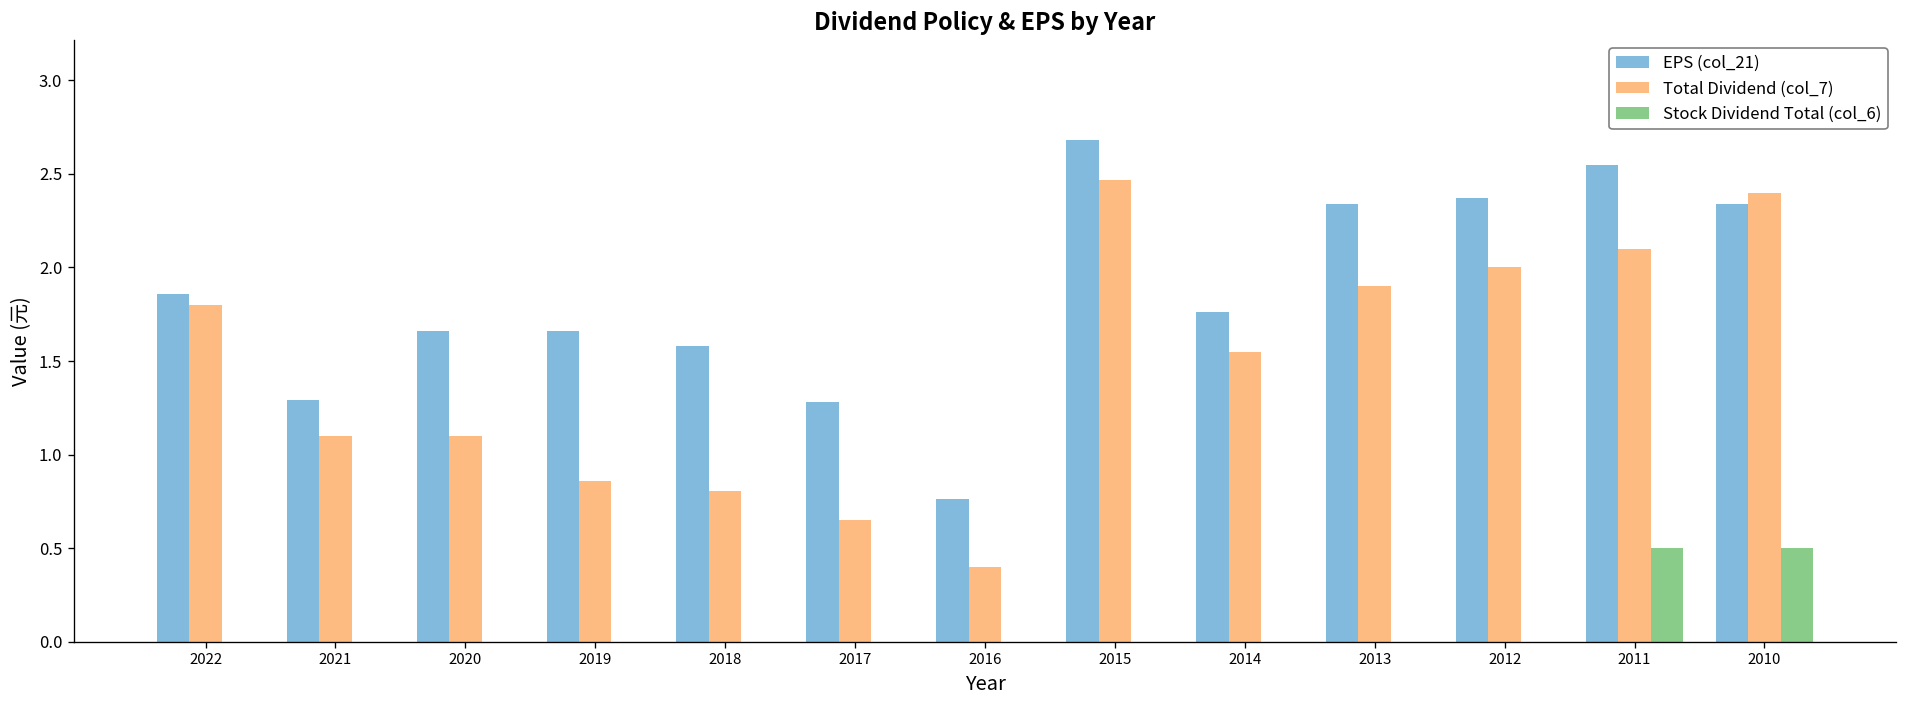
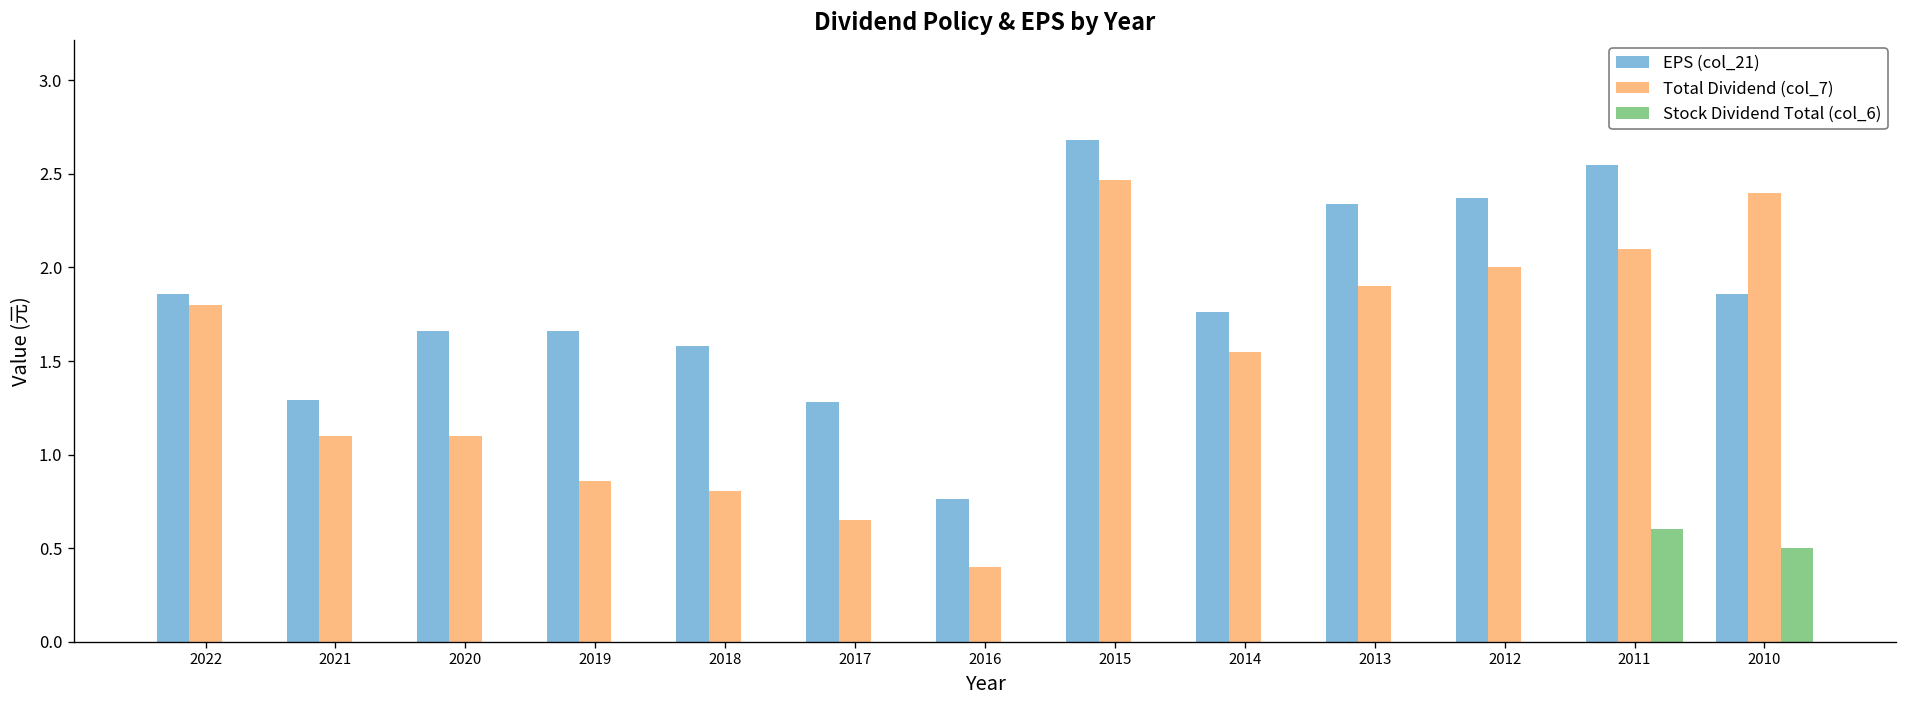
  {
    "EPS (col_21)": {
      "2022": 1.86,
      "2021": 1.29,
      "2020": 1.66,
      "2019": 1.66,
      "2018": 1.58,
      "2017": 1.28,
      "2016": 0.76,
      "2015": 2.68,
      "2014": 1.76,
      "2013": 2.34,
      "2012": 2.37,
      "2011": 2.55,
-     "2010": 2.34
+     "2010": 1.86
    },
    "Total Dividend (col_7)": {
      "2022": 1.80,
      "2021": 1.10,
      "2020": 1.10,
      "2019": 0.86,
      "2018": 0.81,
      "2017": 0.65,
      "2016": 0.40,
      "2015": 2.47,
      "2014": 1.55,
      "2013": 1.90,
      "2012": 2.00,
      "2011": 2.10,
      "2010": 2.40
    },
    "Stock Dividend Total (col_6)": {
      "2022": 0.0,
      "2021": 0.0,
      "2020": 0.0,
      "2019": 0.0,
      "2018": 0.0,
      "2017": 0.0,
      "2016": 0.0,
      "2015": 0.0,
      "2014": 0.0,
      "2013": 0.0,
      "2012": 0.0,
-     "2011": 0.5,
+     "2011": 0.6,
      "2010": 0.5
    }
  }
